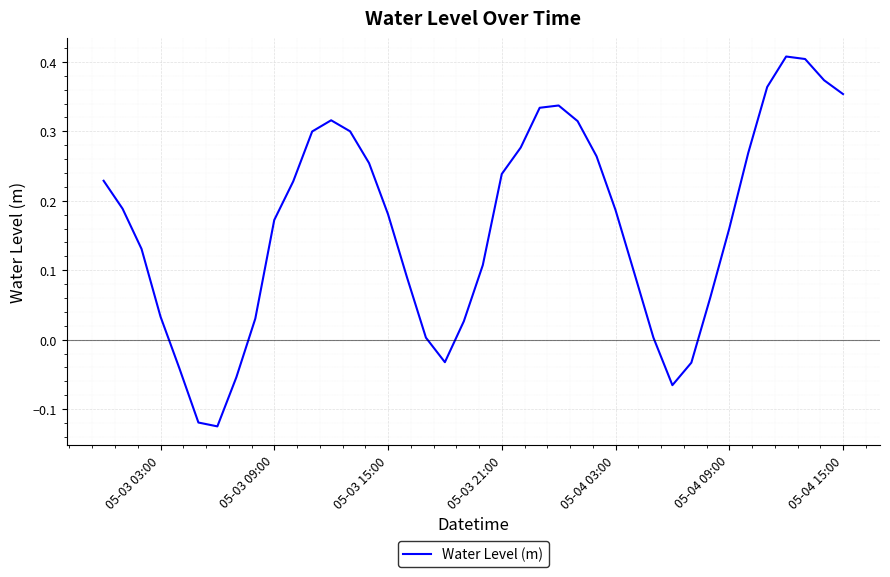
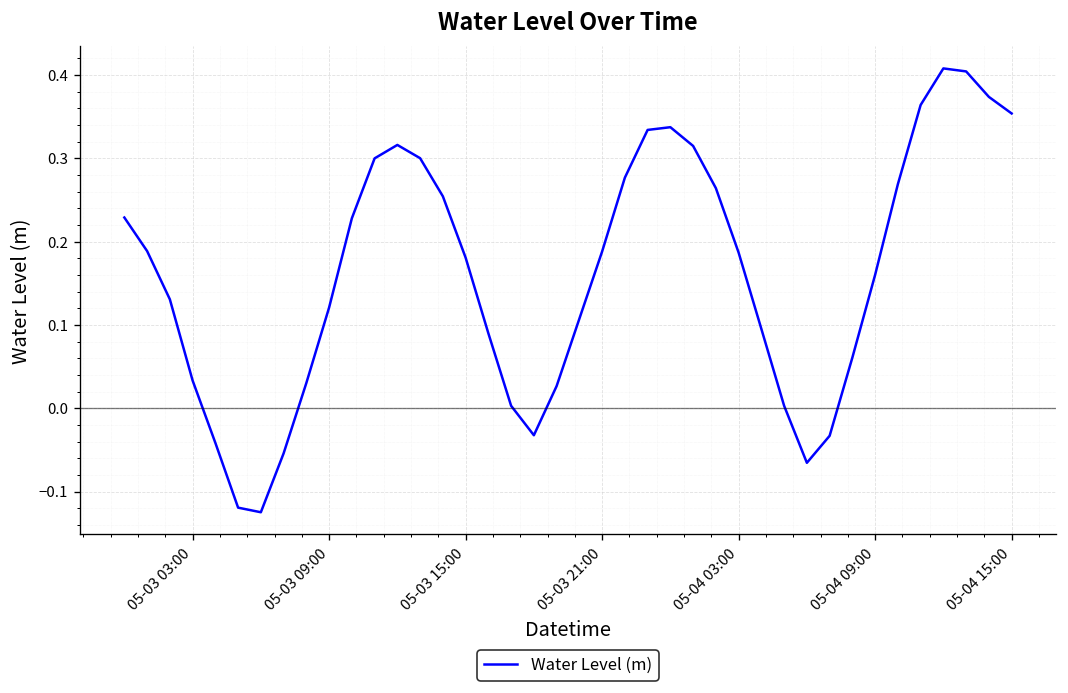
  {
    "05-03 03:00": 0.03,
-   "05-03 09:00": 0.17,
+   "05-03 09:00": 0.12,
    "05-03 15:00": 0.18,
-   "05-03 21:00": 0.24,
+   "05-03 21:00": 0.19,
    "05-04 03:00": 0.19,
    "05-04 09:00": 0.16,
    "05-04 15:00": 0.35
  }
